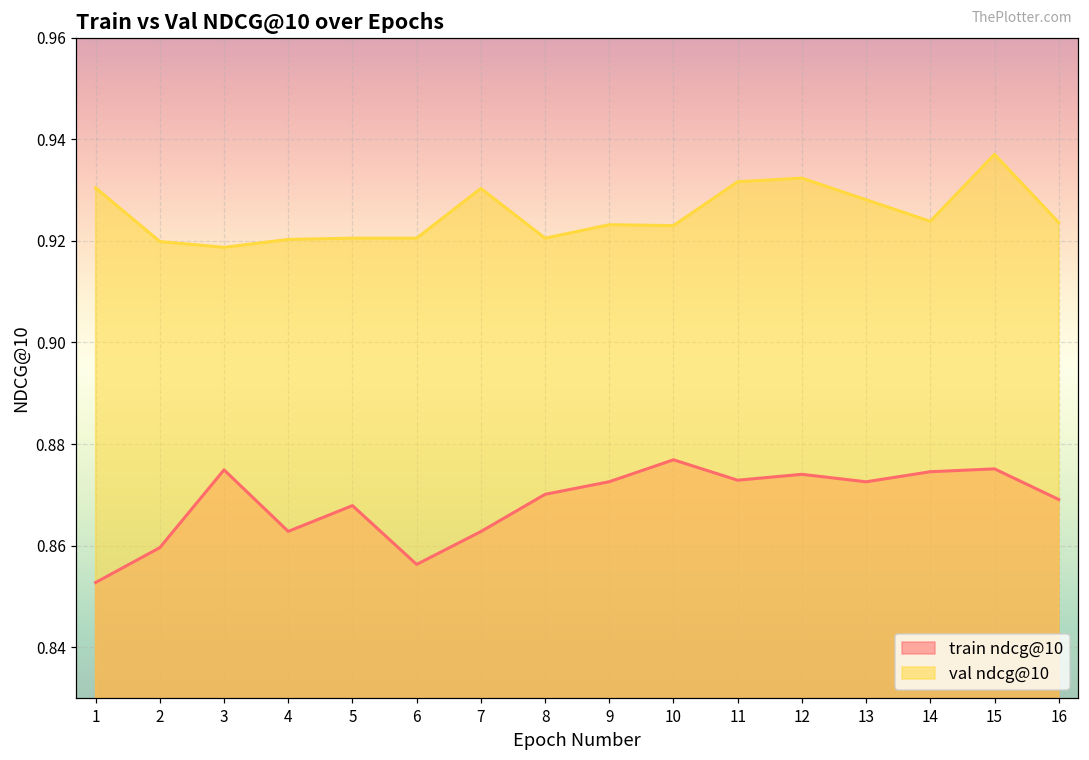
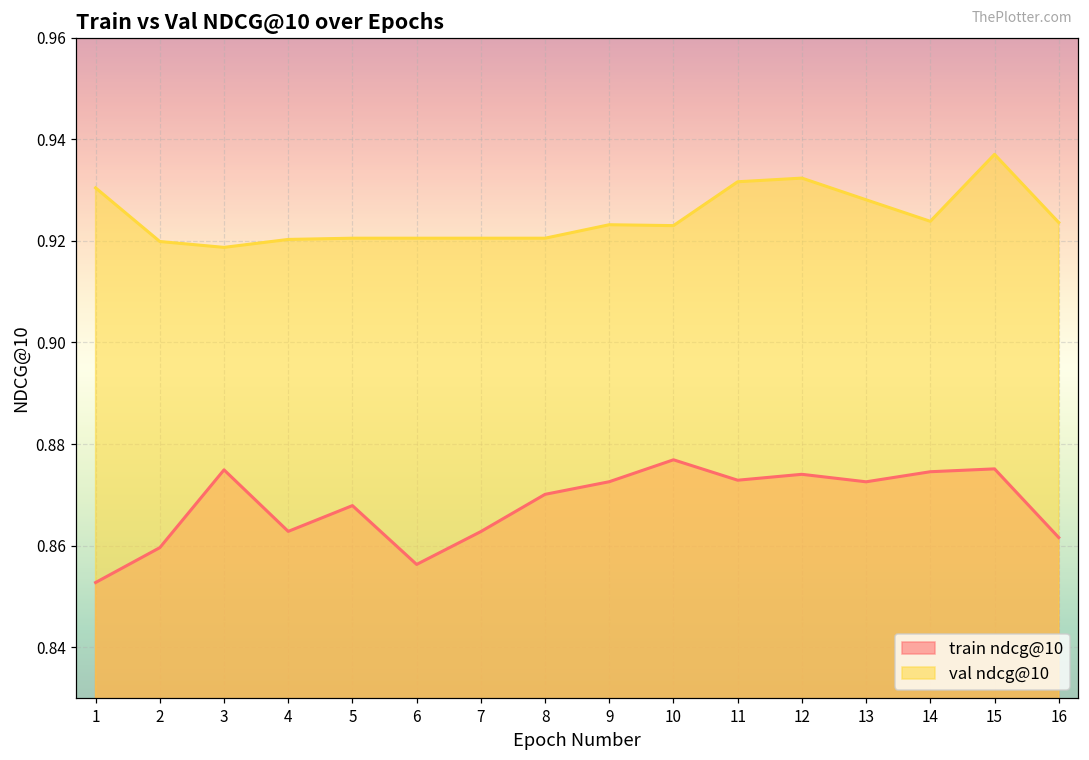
  {
    "train ndcg@10": {
      "1": 0.853,
      "2": 0.860,
      "3": 0.875,
      "4": 0.863,
      "5": 0.868,
      "6": 0.856,
      "7": 0.863,
      "8": 0.870,
      "9": 0.873,
      "10": 0.877,
      "11": 0.873,
      "12": 0.874,
      "13": 0.873,
      "14": 0.875,
      "15": 0.875,
-     "16": 0.869
+     "16": 0.862
    },
    "val ndcg@10": {
      "1": 0.930,
      "2": 0.920,
      "3": 0.919,
      "4": 0.920,
      "5": 0.921,
      "6": 0.921,
-     "7": 0.930,
+     "7": 0.921,
      "8": 0.921,
      "9": 0.923,
      "10": 0.923,
      "11": 0.932,
      "12": 0.932,
      "13": 0.928,
      "14": 0.924,
      "15": 0.937,
      "16": 0.924
    }
  }
